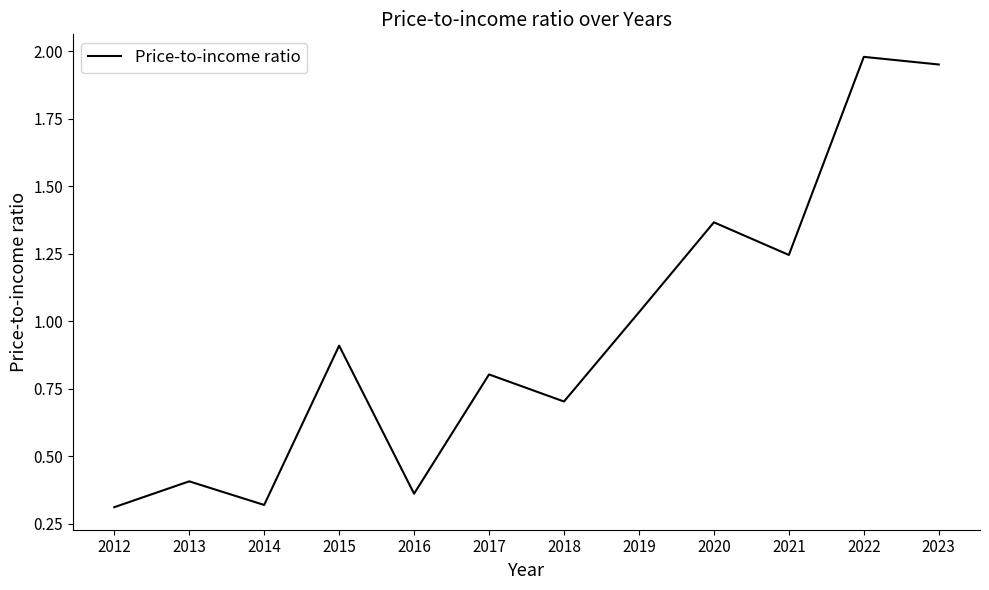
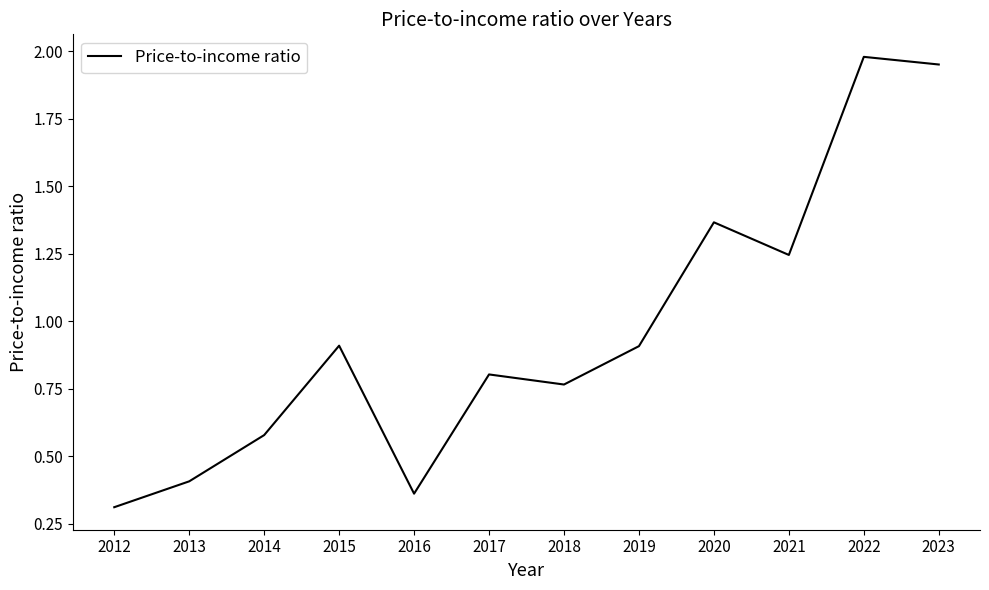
  {
    "2012": 0.31,
    "2013": 0.41,
-   "2014": 0.32,
+   "2014": 0.58,
    "2015": 0.91,
    "2016": 0.36,
    "2017": 0.80,
-   "2018": 0.70,
-   "2019": 1.03,
+   "2018": 0.77,
+   "2019": 0.91,
    "2020": 1.37,
    "2021": 1.25,
    "2022": 1.98,
    "2023": 1.95
  }
